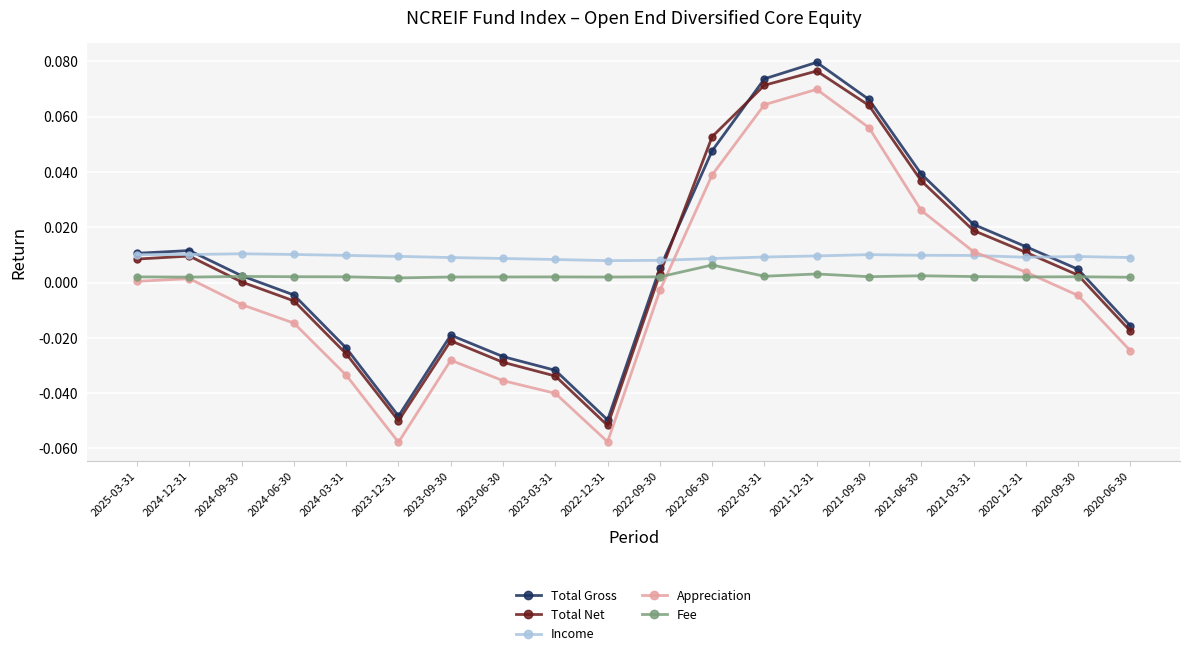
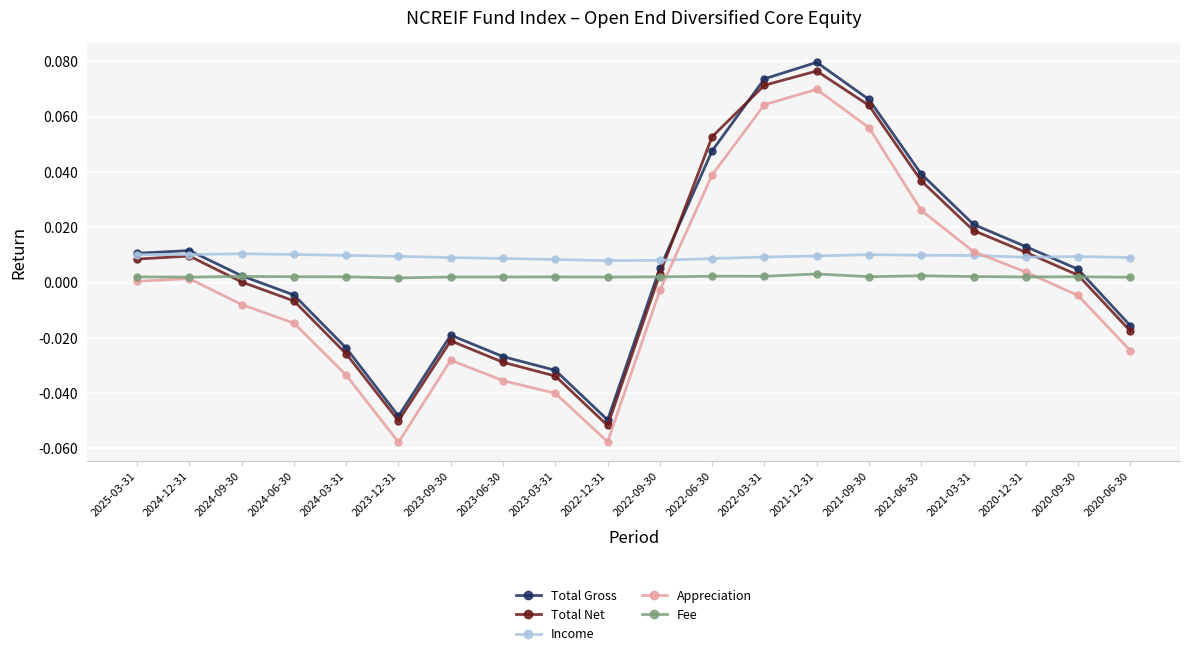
  {
    "Total Gross": {
      "2024-12-31": 0.012,
      "2024-06-30": -0.004,
      "2024-03-31": -0.024,
      "2023-12-31": -0.048,
      "2023-09-30": -0.019,
      "2023-06-30": -0.027,
      "2023-03-31": -0.032,
      "2022-12-31": -0.050,
      "2022-09-30": 0.005,
      "2022-06-30": 0.048,
      "2022-03-31": 0.074,
      "2021-12-31": 0.080,
      "2021-09-30": 0.066,
      "2021-06-30": 0.039,
      "2021-03-31": 0.021,
      "2020-12-31": 0.013,
      "2020-09-30": 0.005,
      "2020-06-30": -0.016
    },
    "Total Net": {
      "2025-03-31": 0.009,
      "2024-09-30": 0.000,
      "2024-06-30": -0.007,
      "2024-03-31": -0.026,
      "2023-12-31": -0.050,
      "2023-09-30": -0.021,
      "2023-06-30": -0.029,
      "2023-03-31": -0.034,
      "2022-12-31": -0.052,
      "2022-09-30": 0.003,
      "2022-06-30": 0.053,
      "2022-03-31": 0.071,
      "2021-12-31": 0.077,
      "2021-09-30": 0.064,
      "2021-06-30": 0.037,
      "2021-03-31": 0.019,
      "2020-12-31": 0.011,
      "2020-06-30": -0.018
    },
    "Income": {
      "2024-09-30": 0.010,
      "2024-06-30": 0.010,
      "2024-03-31": 0.010,
      "2023-12-31": 0.010,
      "2023-09-30": 0.009,
      "2023-06-30": 0.009,
      "2023-03-31": 0.008,
      "2022-12-31": 0.008,
      "2022-09-30": 0.008,
      "2022-06-30": 0.009,
      "2022-03-31": 0.009,
      "2021-12-31": 0.010,
      "2021-09-30": 0.010,
      "2021-06-30": 0.010,
      "2021-03-31": 0.010,
      "2020-12-31": 0.009,
      "2020-09-30": 0.009,
      "2020-06-30": 0.009
    },
    "Appreciation": {
      "2025-03-31": 0.000,
      "2024-09-30": -0.008,
      "2024-06-30": -0.015,
      "2024-03-31": -0.033,
      "2023-12-31": -0.058,
      "2023-09-30": -0.028,
      "2023-06-30": -0.035,
      "2023-03-31": -0.040,
      "2022-12-31": -0.058,
      "2022-09-30": -0.003,
      "2022-06-30": 0.039,
      "2022-03-31": 0.064,
      "2021-12-31": 0.070,
      "2021-09-30": 0.056,
      "2021-06-30": 0.026,
      "2021-03-31": 0.011,
      "2020-12-31": 0.004,
      "2020-09-30": -0.005,
      "2020-06-30": -0.025
    },
    "Fee": {
      "2025-03-31": 0.002,
      "2024-06-30": 0.002,
      "2024-03-31": 0.002,
      "2023-12-31": 0.002,
      "2023-09-30": 0.002,
      "2023-06-30": 0.002,
      "2023-03-31": 0.002,
      "2022-12-31": 0.002,
      "2022-09-30": 0.002,
-     "2022-06-30": 0.006,
+     "2022-06-30": 0.002,
      "2022-03-31": 0.002,
      "2021-12-31": 0.003,
      "2021-09-30": 0.002,
      "2021-06-30": 0.002,
      "2021-03-31": 0.002,
      "2020-12-31": 0.002,
      "2020-06-30": 0.002
    }
  }
